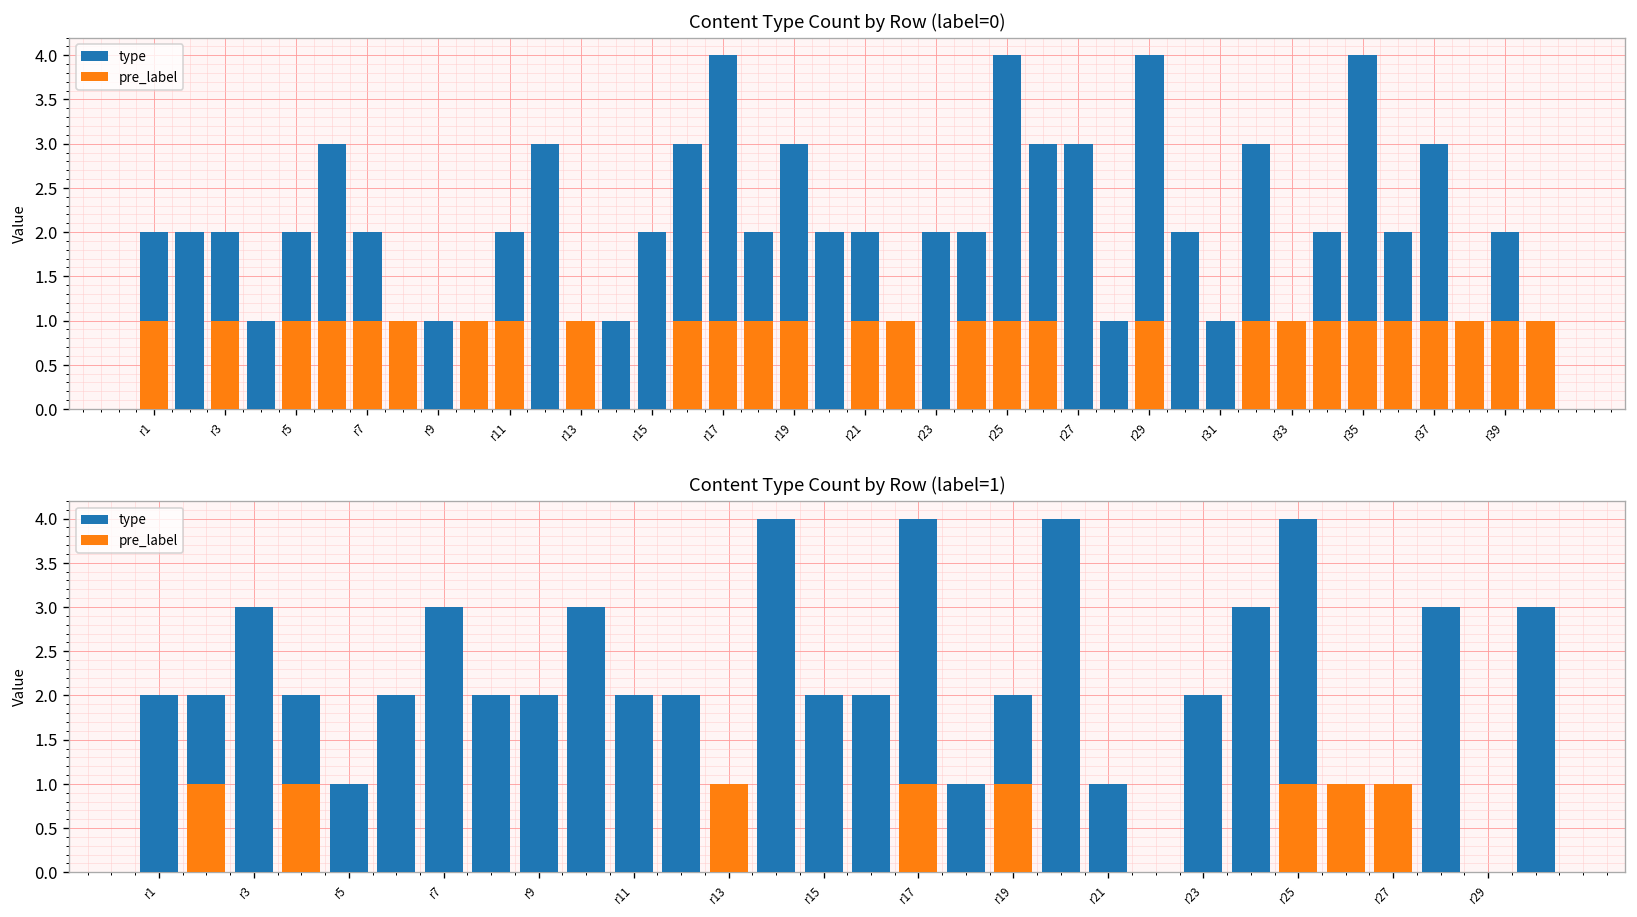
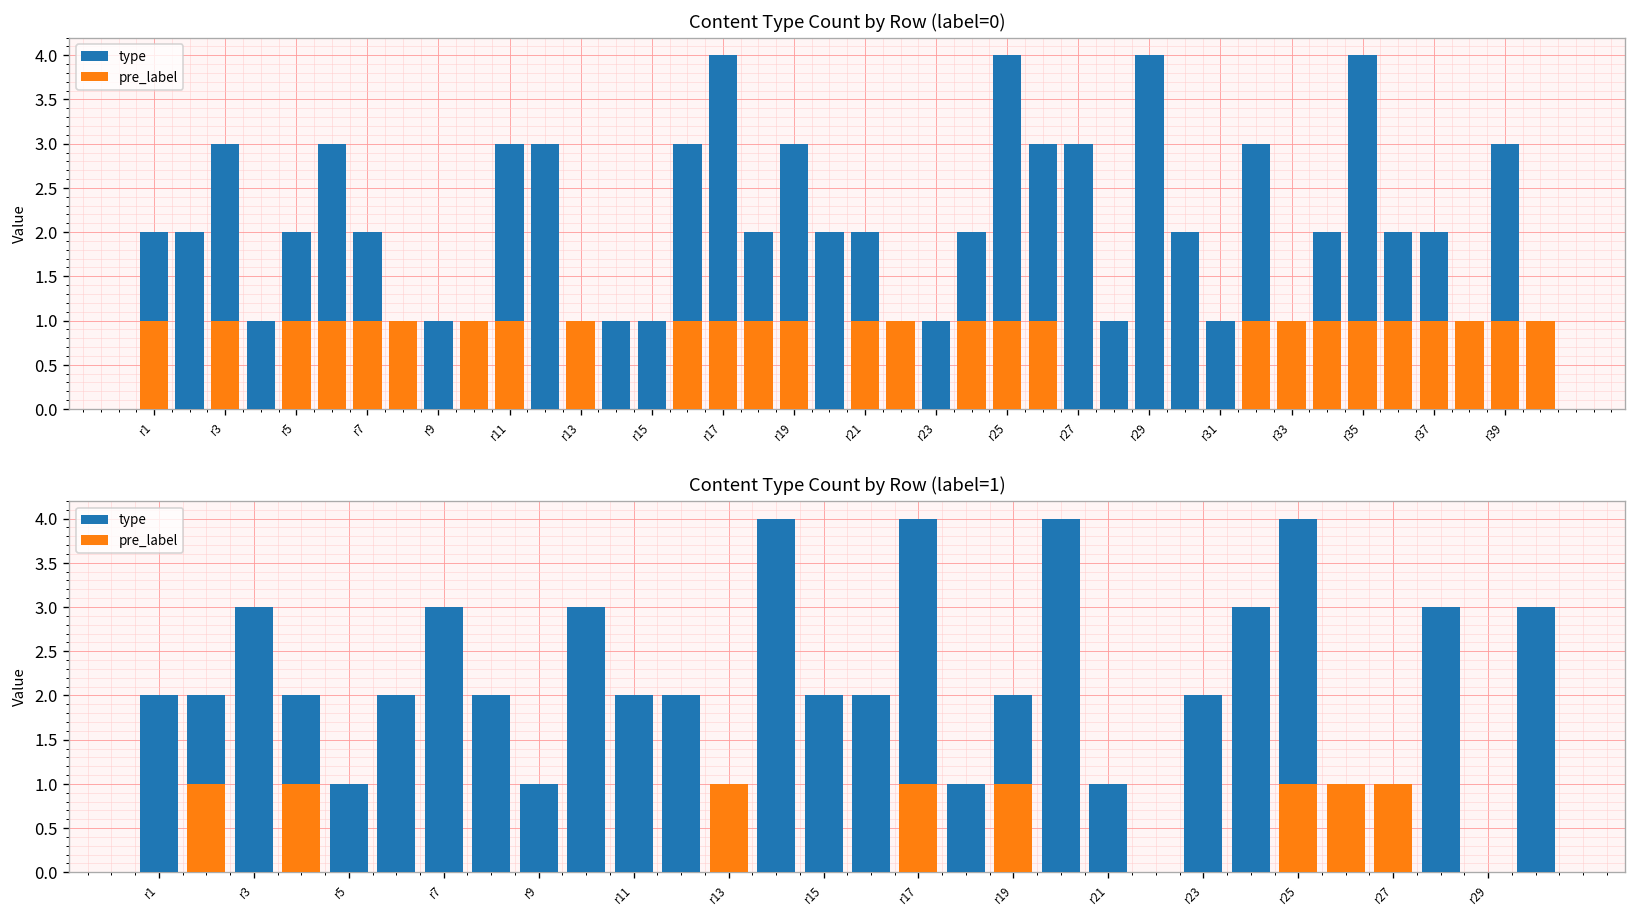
  {
    "Content Type Count by Row (label=0)": {
      "type": {
        "r1": 2,
-       "r3": 2,
+       "r3": 3,
        "r5": 2,
        "r7": 2,
        "r9": 1,
-       "r11": 2,
+       "r11": 3,
        "r13": 1,
-       "r15": 2,
+       "r15": 1,
        "r17": 4,
        "r19": 3,
        "r21": 2,
-       "r23": 2,
+       "r23": 1,
        "r25": 4,
        "r27": 3,
        "r29": 4,
        "r31": 1,
        "r33": 0,
        "r35": 4,
-       "r37": 3,
-       "r39": 2
+       "r37": 2,
+       "r39": 3
      },
      "pre_label": {
        "r9": 0,
        "r13": 1,
        "r15": 0,
        "r23": 0,
        "r27": 0,
-       "r29": 1,
+       "r29": 0,
        "r31": 0,
        "r33": 1
      }
    },
    "Content Type Count by Row (label=1)": {
      "type": {
        "r1": 2,
        "r3": 3,
        "r5": 1,
        "r7": 3,
-       "r9": 2,
+       "r9": 1,
        "r11": 2,
        "r13": 1,
        "r15": 2,
        "r17": 4,
        "r19": 2,
        "r21": 1,
        "r23": 2,
        "r25": 4,
        "r27": 1,
        "r29": 0
      },
      "pre_label": {
        "r1": 0,
        "r3": 0,
        "r5": 0,
        "r7": 0,
        "r9": 0,
        "r11": 0,
        "r13": 1,
        "r15": 0,
        "r21": 0,
        "r23": 0,
        "r27": 1,
        "r29": 0
      }
    }
  }
